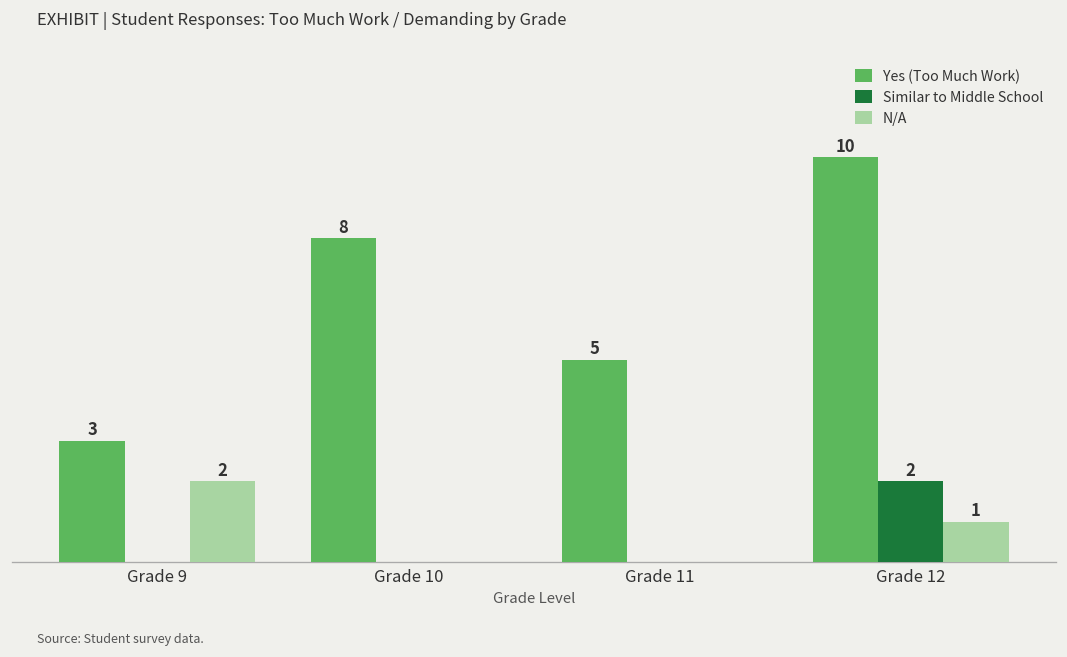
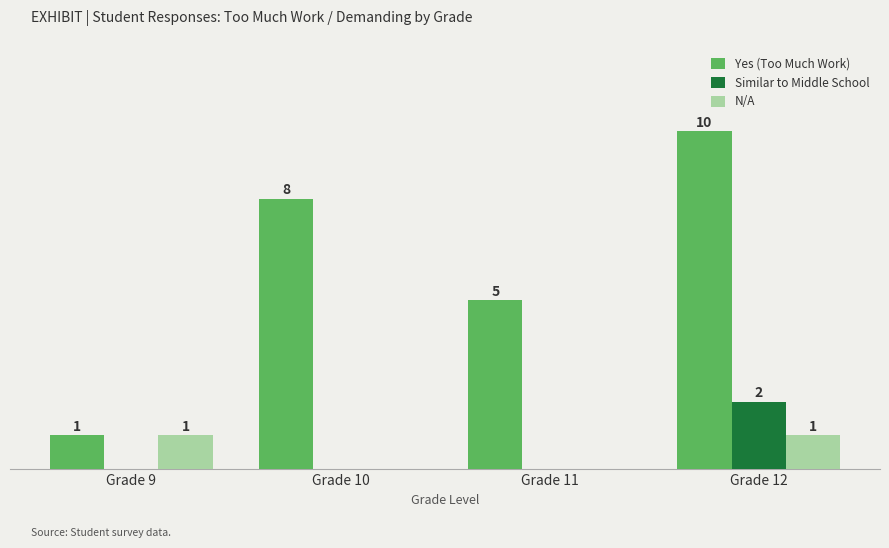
  {
    "Yes (Too Much Work)": {
-     "Grade 9": 3,
+     "Grade 9": 1,
      "Grade 10": 8,
      "Grade 11": 5,
      "Grade 12": 10
    },
    "Similar to Middle School": {
      "Grade 12": 2
    },
    "N/A": {
-     "Grade 9": 2,
+     "Grade 9": 1,
      "Grade 12": 1
    }
  }
